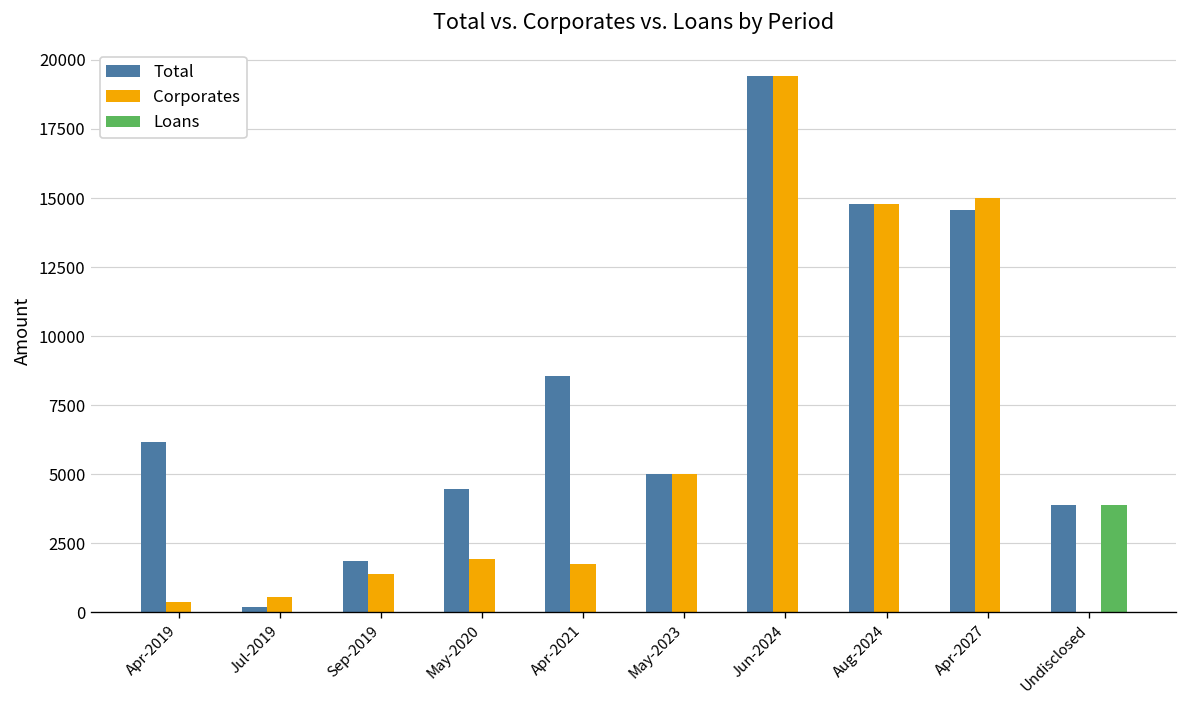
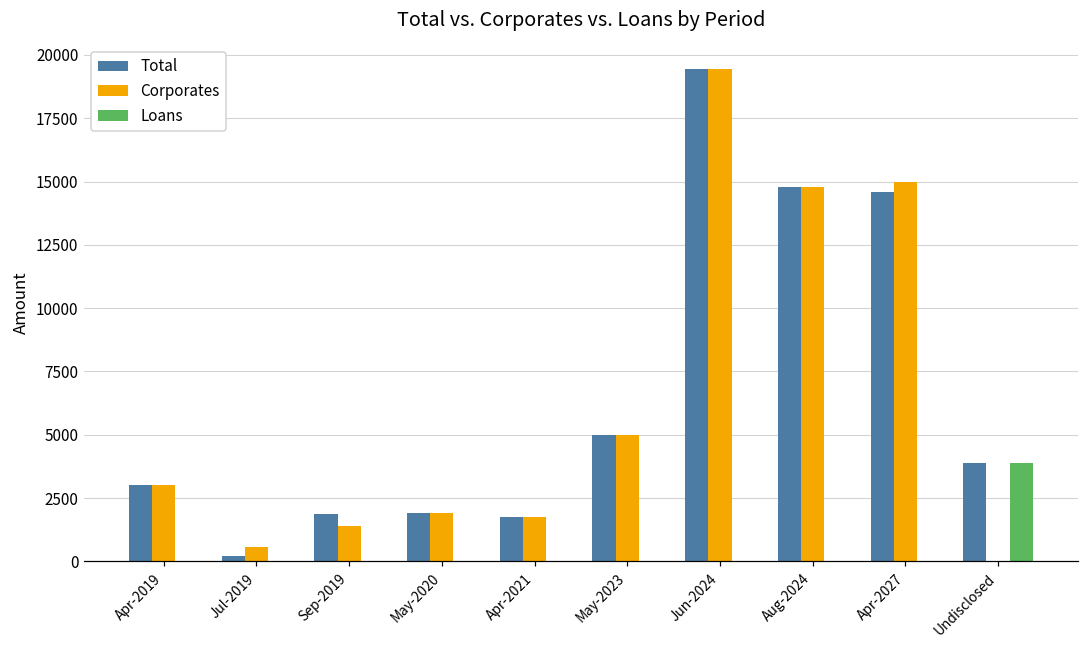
  {
    "Total": {
-     "Apr-2019": 6200,
+     "Apr-2019": 3000,
      "Jul-2019": 200,
      "Sep-2019": 1900,
-     "May-2020": 4500,
-     "Apr-2021": 8600,
+     "May-2020": 1900,
+     "Apr-2021": 1700,
      "May-2023": 5000,
      "Jun-2024": 19400,
      "Aug-2024": 14800,
      "Apr-2027": 14600,
      "Undisclosed": 3900
    },
    "Corporates": {
-     "Apr-2019": 400,
+     "Apr-2019": 3000,
      "Jul-2019": 600,
      "Sep-2019": 1400,
      "May-2020": 1900,
      "Apr-2021": 1700,
      "May-2023": 5000,
      "Jun-2024": 19400,
      "Aug-2024": 14800,
      "Apr-2027": 15000,
      "Undisclosed": 0
    },
    "Loans": {
      "Apr-2019": 0,
      "Jul-2019": 0,
      "Sep-2019": 0,
      "May-2020": 0,
      "Apr-2021": 0,
      "May-2023": 0,
      "Jun-2024": 0,
      "Aug-2024": 0,
      "Apr-2027": 0,
      "Undisclosed": 3900
    }
  }
